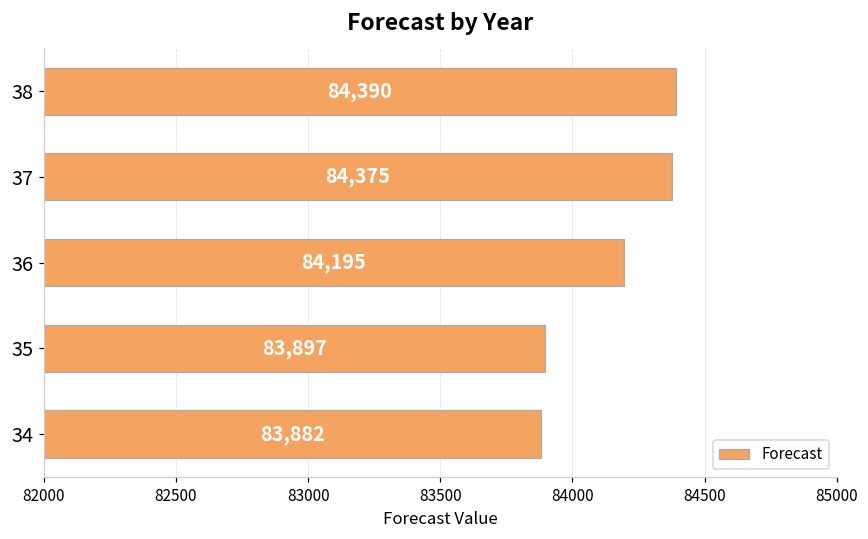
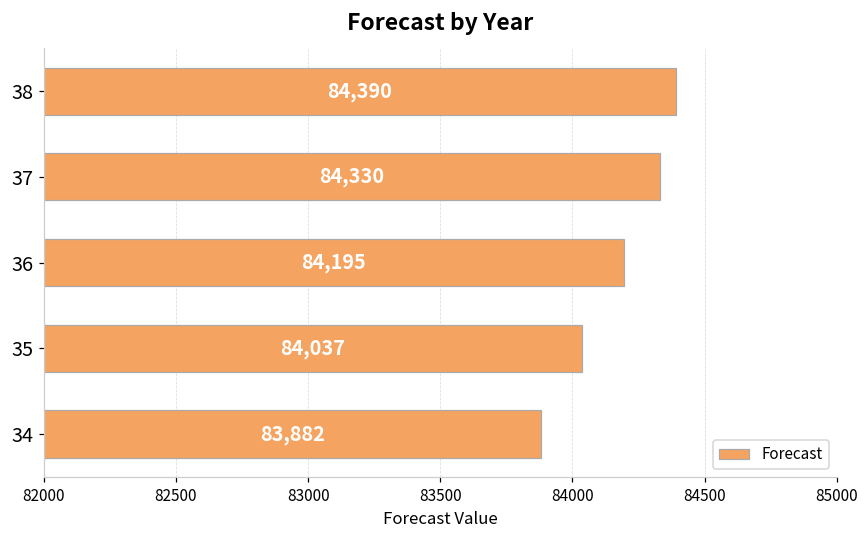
  {
    "38": "84,390",
-   "37": "84,375",
+   "37": "84,330",
    "36": "84,195",
-   "35": "83,897",
+   "35": "84,037",
    "34": "83,882"
  }
